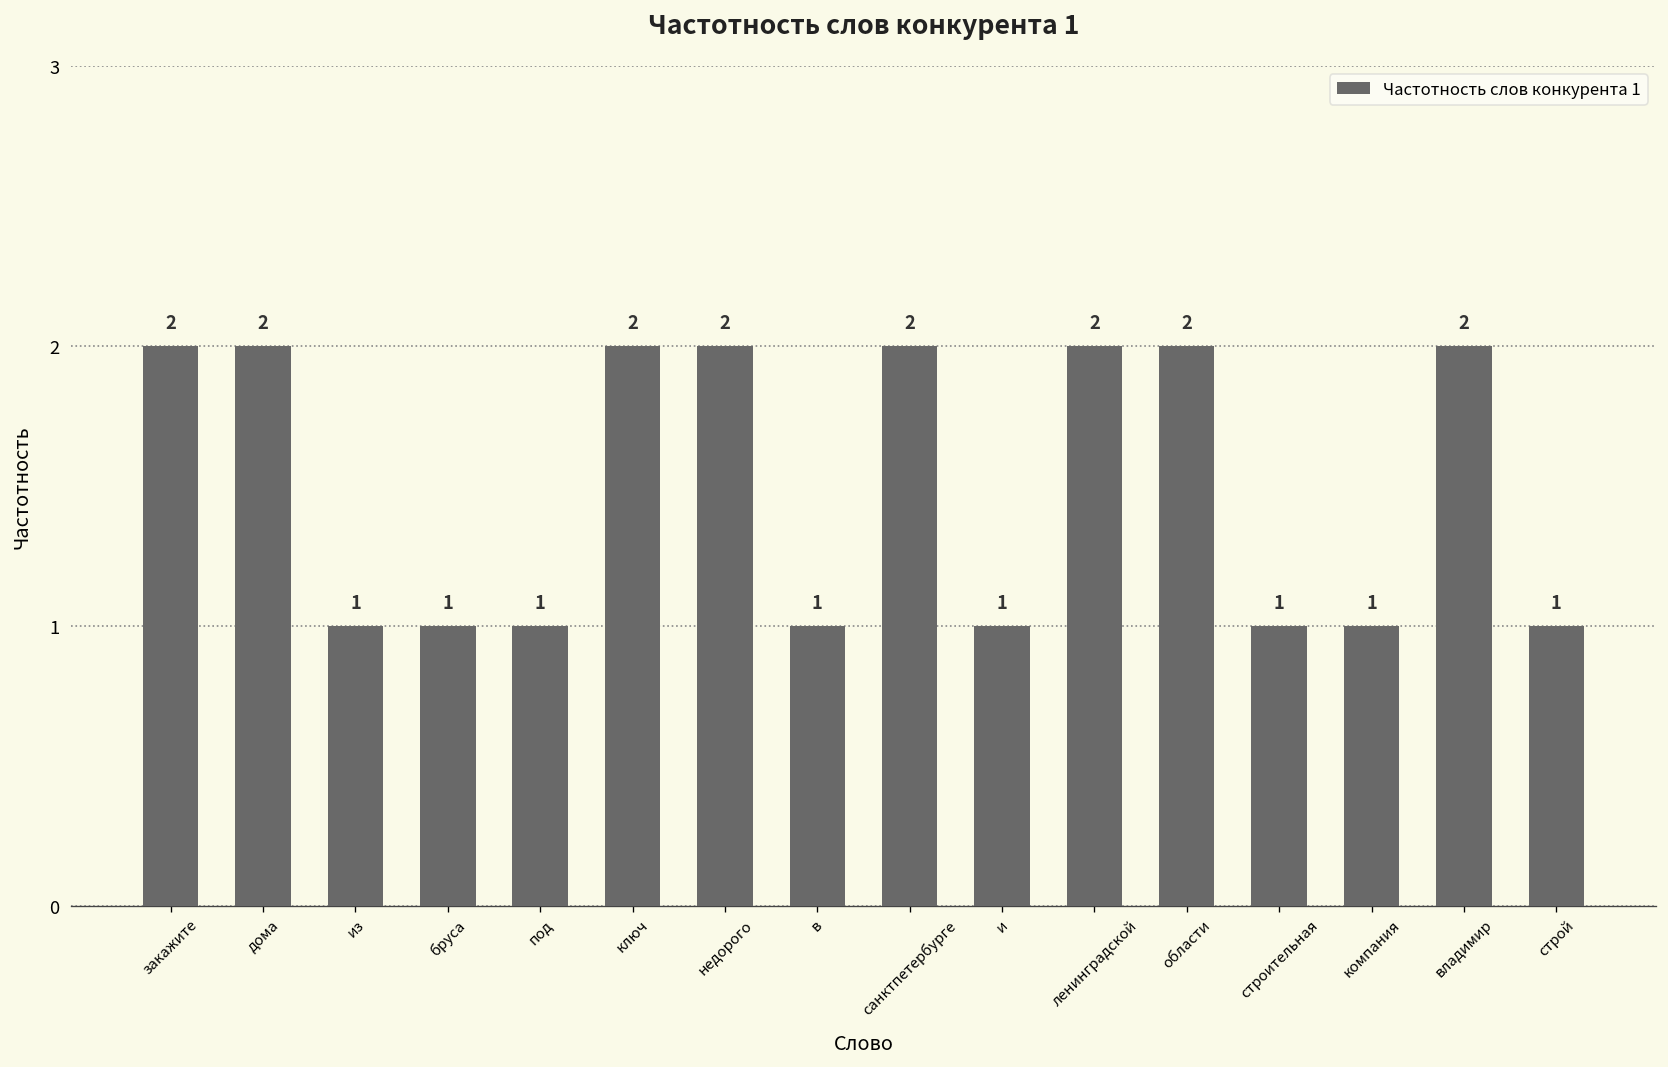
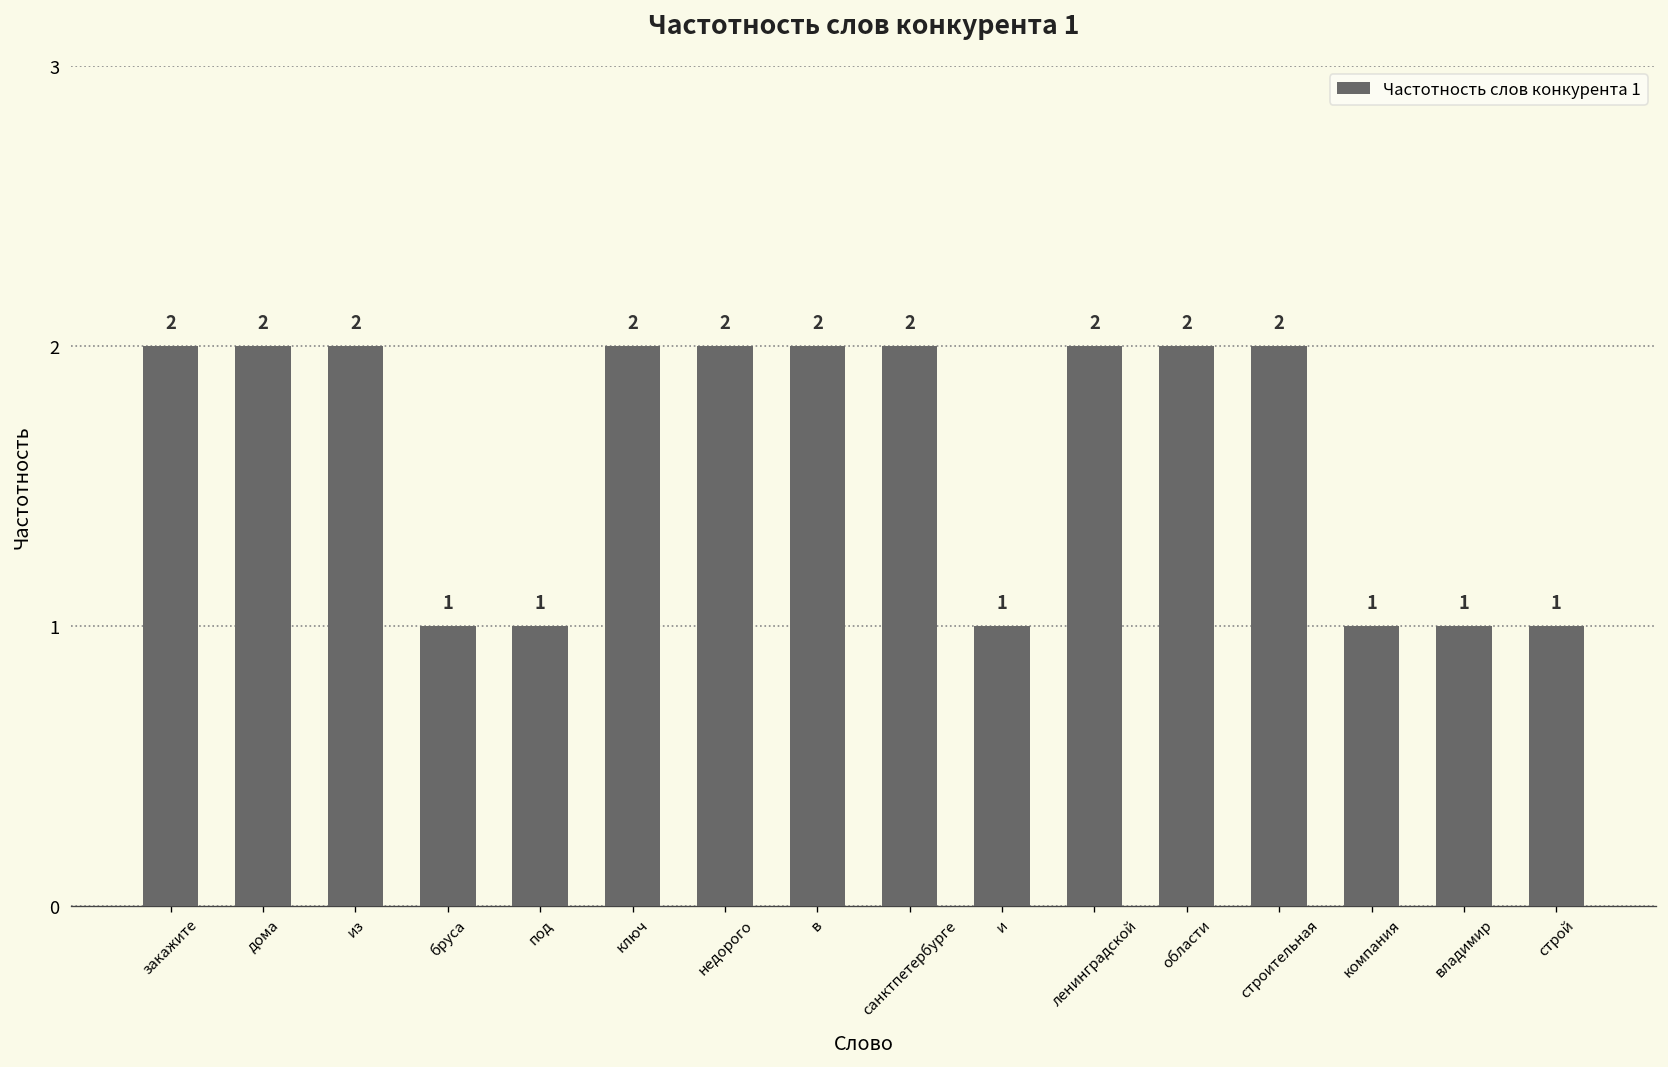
  {
    "закажите": 2,
    "дома": 2,
-   "из": 1,
+   "из": 2,
    "бруса": 1,
    "под": 1,
    "ключ": 2,
    "недорого": 2,
-   "в": 1,
+   "в": 2,
    "санктпетербурге": 2,
    "и": 1,
    "ленинградской": 2,
    "области": 2,
-   "строительная": 1,
+   "строительная": 2,
    "компания": 1,
-   "владимир": 2,
+   "владимир": 1,
    "строй": 1
  }
